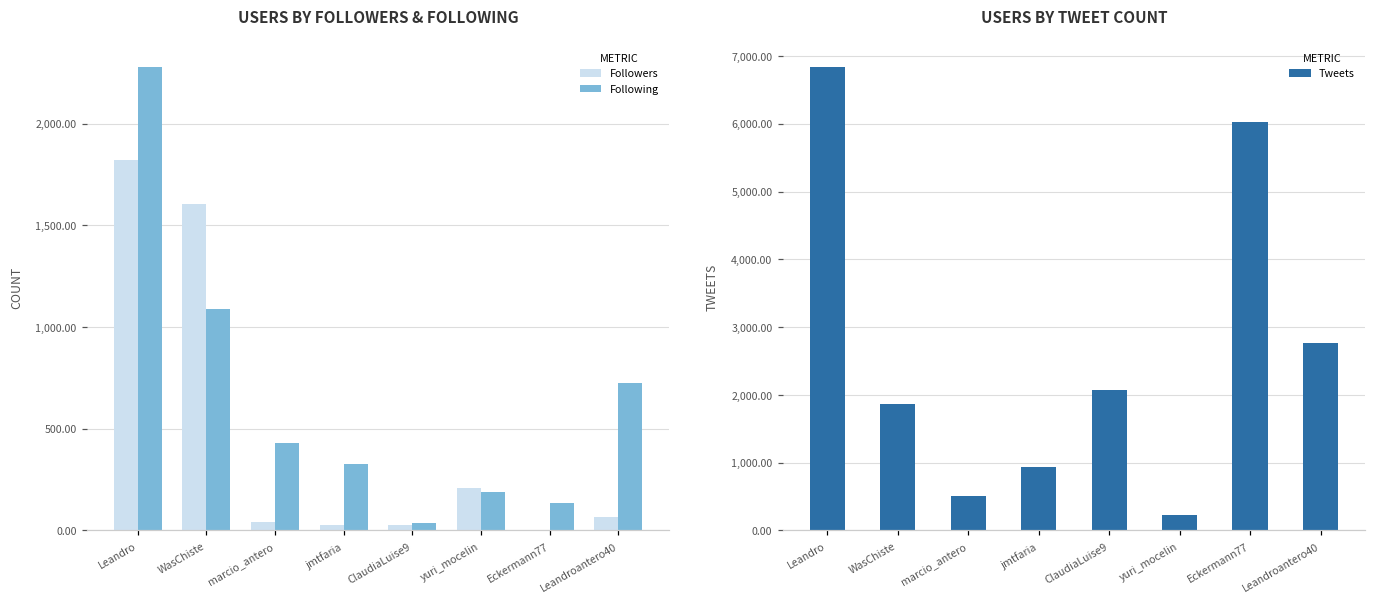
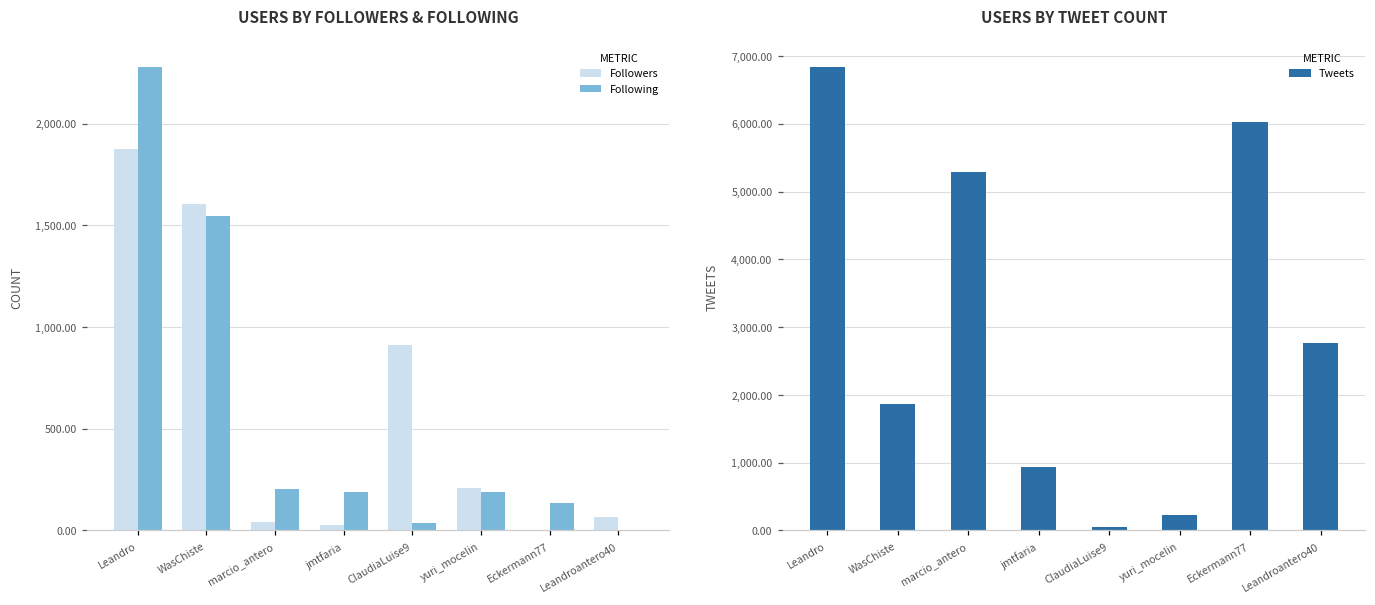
  {
    "USERS BY FOLLOWERS & FOLLOWING": {
      "Followers": {
-       "Leandro": "1,820",
+       "Leandro": "1,880",
        "WasChiste": "1,610",
        "marcio_antero": "40",
        "jmtfaria": "30",
-       "ClaudiaLuise9": "30",
+       "ClaudiaLuise9": "910",
        "yuri_mocelin": "210",
        "Leandroantero40": "70"
      },
      "Following": {
        "Leandro": "2,280",
-       "WasChiste": "1,090",
-       "marcio_antero": "430",
-       "jmtfaria": "330",
+       "WasChiste": "1,550",
+       "marcio_antero": "210",
+       "jmtfaria": "190",
        "ClaudiaLuise9": "40",
        "yuri_mocelin": "190",
        "Eckermann77": "130",
-       "Leandroantero40": "730"
+       "Leandroantero40": "0"
      }
    },
    "USERS BY TWEET COUNT": {
      "Leandro": "6,800",
      "WasChiste": "1,900",
-     "marcio_antero": "500",
+     "marcio_antero": "5,300",
      "jmtfaria": "900",
-     "ClaudiaLuise9": "2,100",
+     "ClaudiaLuise9": "100",
      "yuri_mocelin": "200",
      "Eckermann77": "6,000",
      "Leandroantero40": "2,800"
    }
  }
